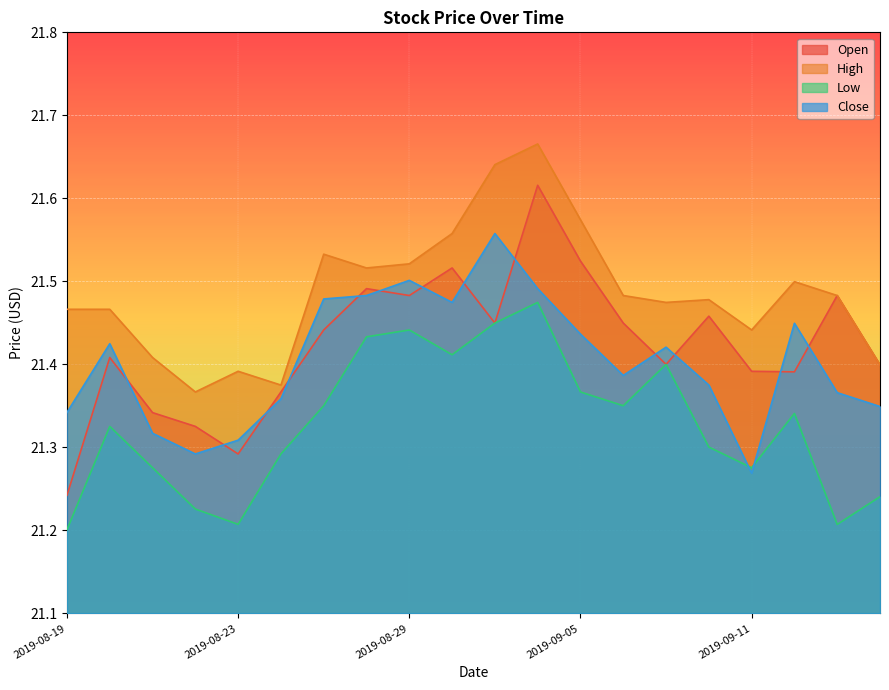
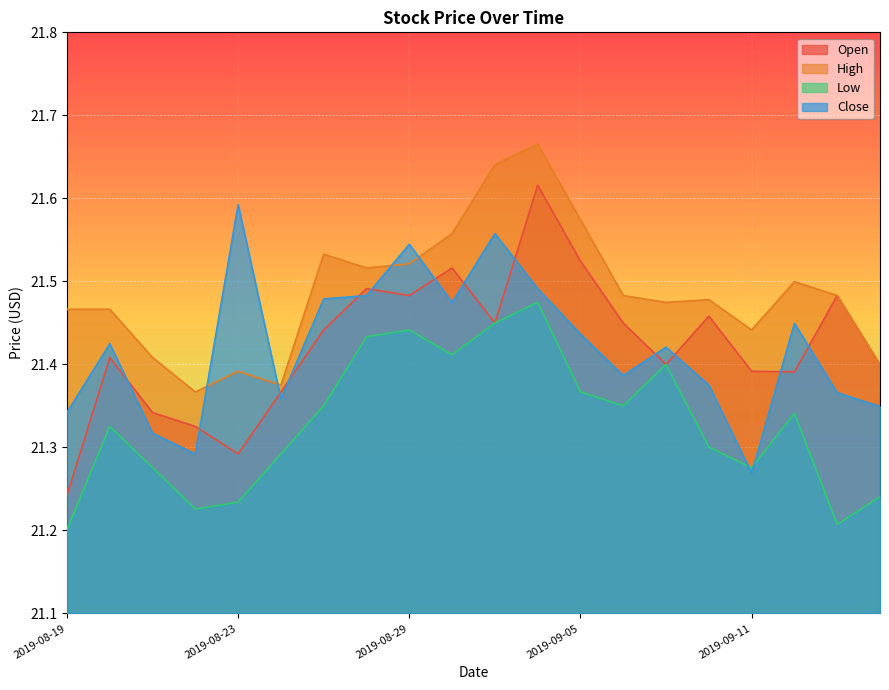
  {
    "Low": {
      "2019-08-19": 21.20,
-     "2019-08-23": 21.21,
+     "2019-08-23": 21.23,
      "2019-08-29": 21.44,
      "2019-09-05": 21.37,
      "2019-09-11": 21.28
    },
    "Close": {
      "2019-08-19": 21.34,
-     "2019-08-23": 21.31,
-     "2019-08-29": 21.50,
+     "2019-08-23": 21.59,
+     "2019-08-29": 21.54,
      "2019-09-05": 21.44,
      "2019-09-11": 21.27
    }
  }
